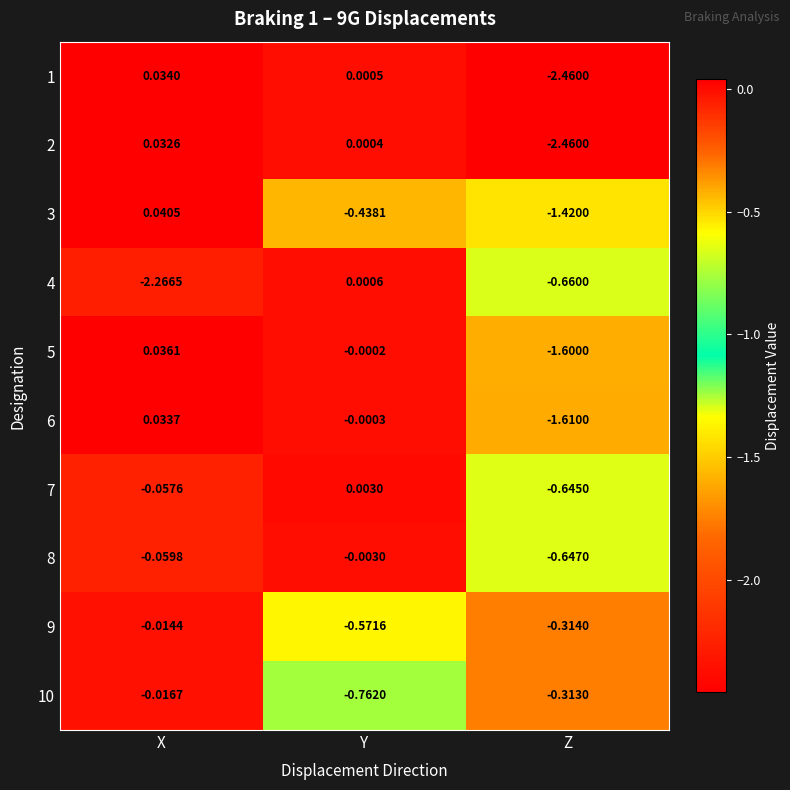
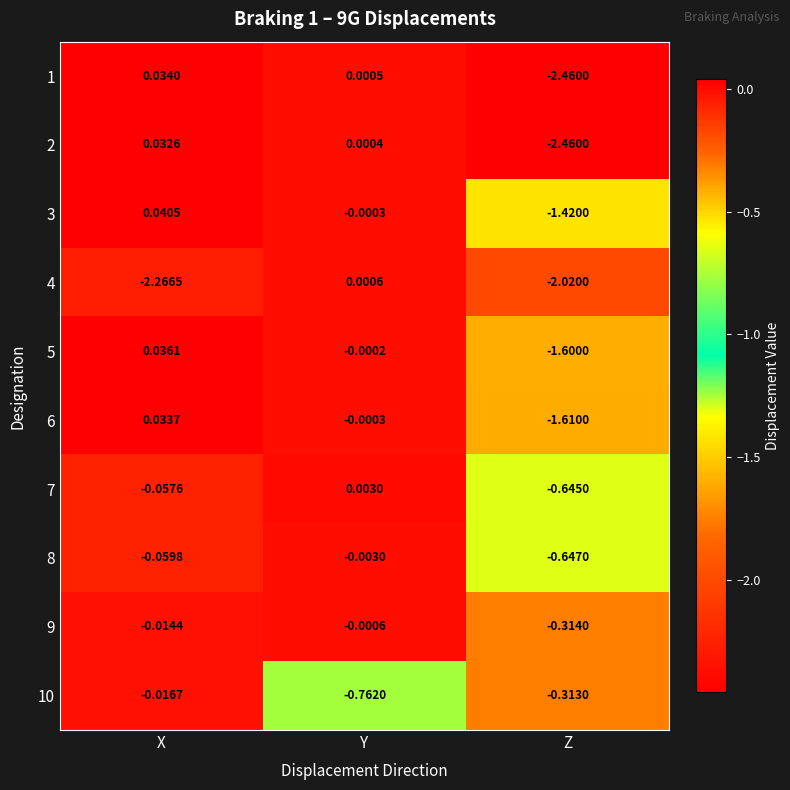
  {
    "1": {
      "X": 0.0340,
      "Y": 0.0005,
      "Z": -2.4600
    },
    "2": {
      "X": 0.0326,
      "Y": 0.0004,
      "Z": -2.4600
    },
    "3": {
      "X": 0.0405,
-     "Y": -0.4381,
+     "Y": -0.0003,
      "Z": -1.4200
    },
    "4": {
      "X": -2.2665,
      "Y": 0.0006,
-     "Z": -0.6600
+     "Z": -2.0200
    },
    "5": {
      "X": 0.0361,
      "Y": -0.0002,
      "Z": -1.6000
    },
    "6": {
      "X": 0.0337,
      "Y": -0.0003,
      "Z": -1.6100
    },
    "7": {
      "X": -0.0576,
      "Y": 0.0030,
      "Z": -0.6450
    },
    "8": {
      "X": -0.0598,
      "Y": -0.0030,
      "Z": -0.6470
    },
    "9": {
      "X": -0.0144,
-     "Y": -0.5716,
+     "Y": -0.0006,
      "Z": -0.3140
    },
    "10": {
      "X": -0.0167,
      "Y": -0.7620,
      "Z": -0.3130
    }
  }
